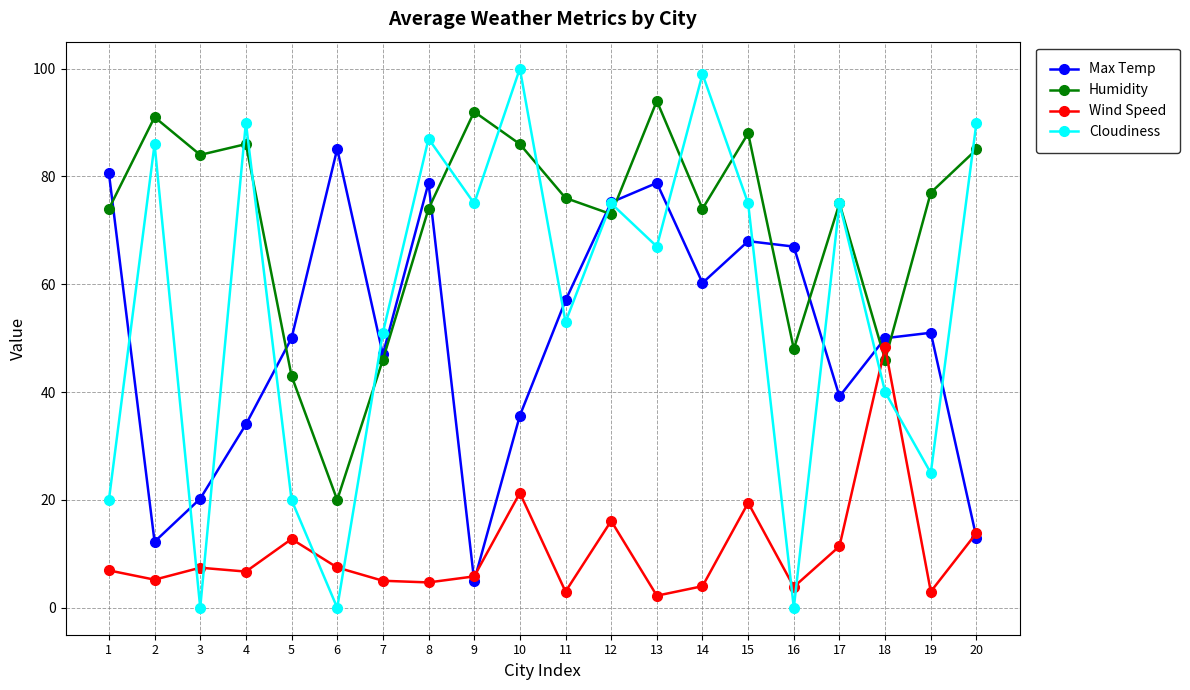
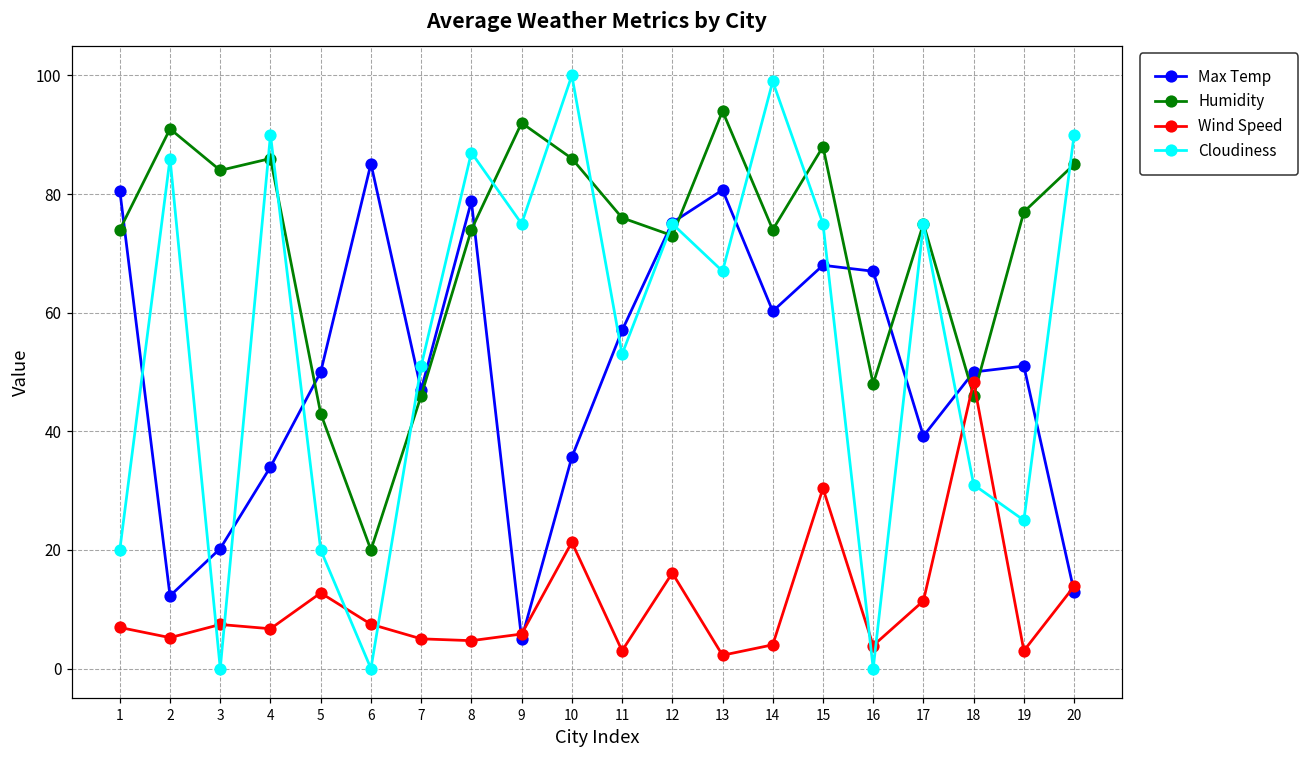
  {
    "Max Temp": {
      "1": 81,
      "2": 12,
      "3": 20,
      "4": 34,
      "5": 50,
      "6": 85,
      "7": 47,
      "8": 79,
      "9": 5,
      "10": 36,
      "11": 57,
-     "13": 79,
+     "13": 81,
      "14": 60,
      "15": 68,
      "16": 67,
      "17": 39,
      "18": 50,
      "19": 51,
      "20": 13
    },
    "Humidity": {
      "1": 74,
      "2": 91,
      "3": 84,
      "4": 86,
      "5": 43,
      "6": 20,
      "7": 46,
      "8": 74,
      "9": 92,
      "10": 86,
      "11": 76,
      "12": 73,
      "13": 94,
      "14": 74,
      "15": 88,
      "16": 48,
      "18": 46,
      "19": 77,
      "20": 85
    },
    "Wind Speed": {
      "1": 7,
      "2": 5,
      "3": 7,
      "4": 7,
      "5": 13,
      "6": 7,
      "7": 5,
      "8": 5,
      "9": 6,
      "10": 21,
      "11": 3,
      "12": 16,
      "13": 2,
      "14": 4,
-     "15": 19,
+     "15": 30,
      "16": 4,
      "17": 11,
      "18": 48,
      "19": 3,
      "20": 14
    },
    "Cloudiness": {
      "1": 20,
      "2": 86,
      "3": 0,
      "4": 90,
      "5": 20,
      "6": 0,
      "7": 51,
      "8": 87,
      "9": 75,
      "10": 100,
      "11": 53,
      "13": 67,
      "14": 99,
      "15": 75,
      "16": 0,
-     "18": 40,
+     "18": 31,
      "19": 25,
      "20": 90
    }
  }
